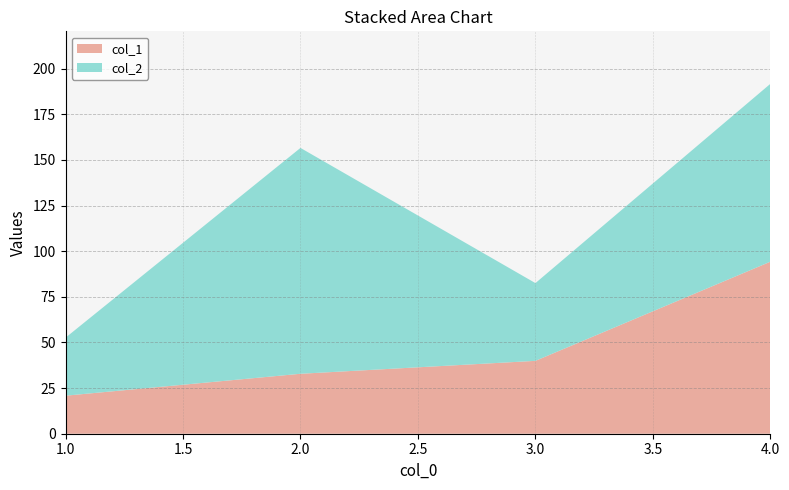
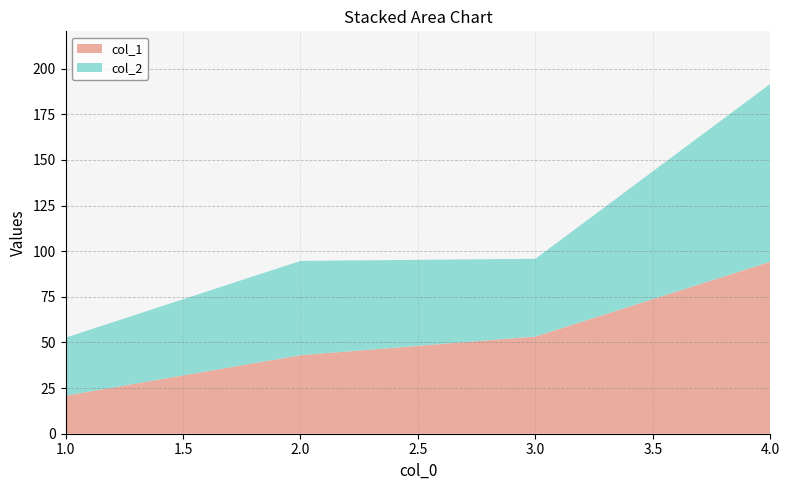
  {
    "col_1": {
      "1.0": 21,
-     "2.0": 33,
-     "3.0": 40,
+     "2.0": 43,
+     "3.0": 53,
      "4.0": 94
    },
    "col_2": {
      "1.0": 32,
-     "2.0": 124,
+     "2.0": 52,
      "3.0": 43,
      "4.0": 97
    }
  }
